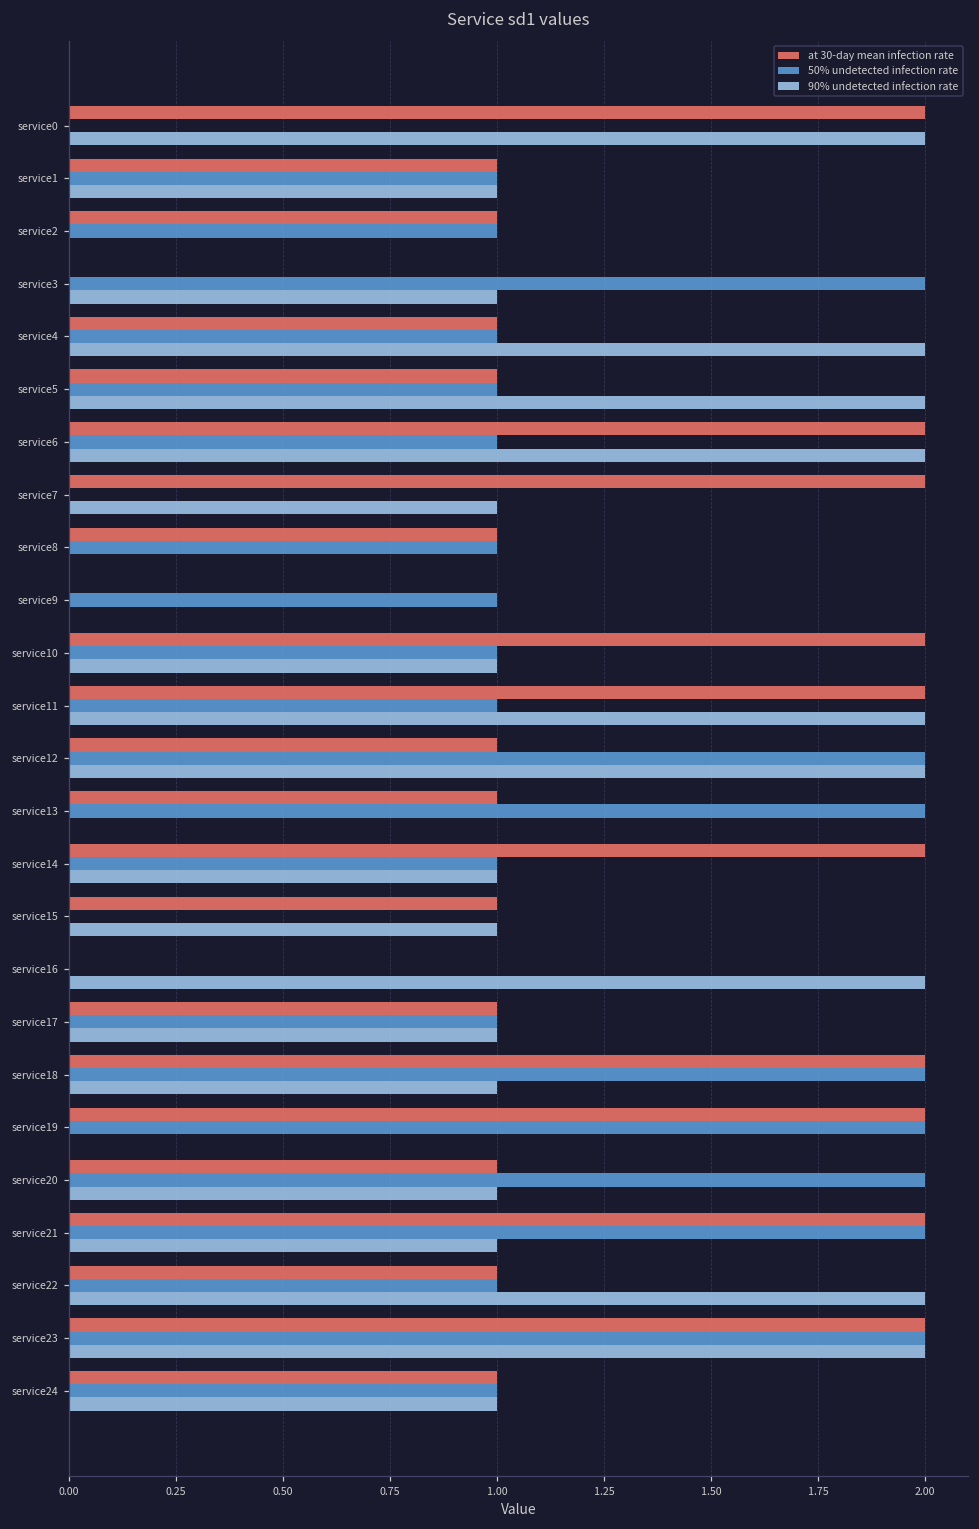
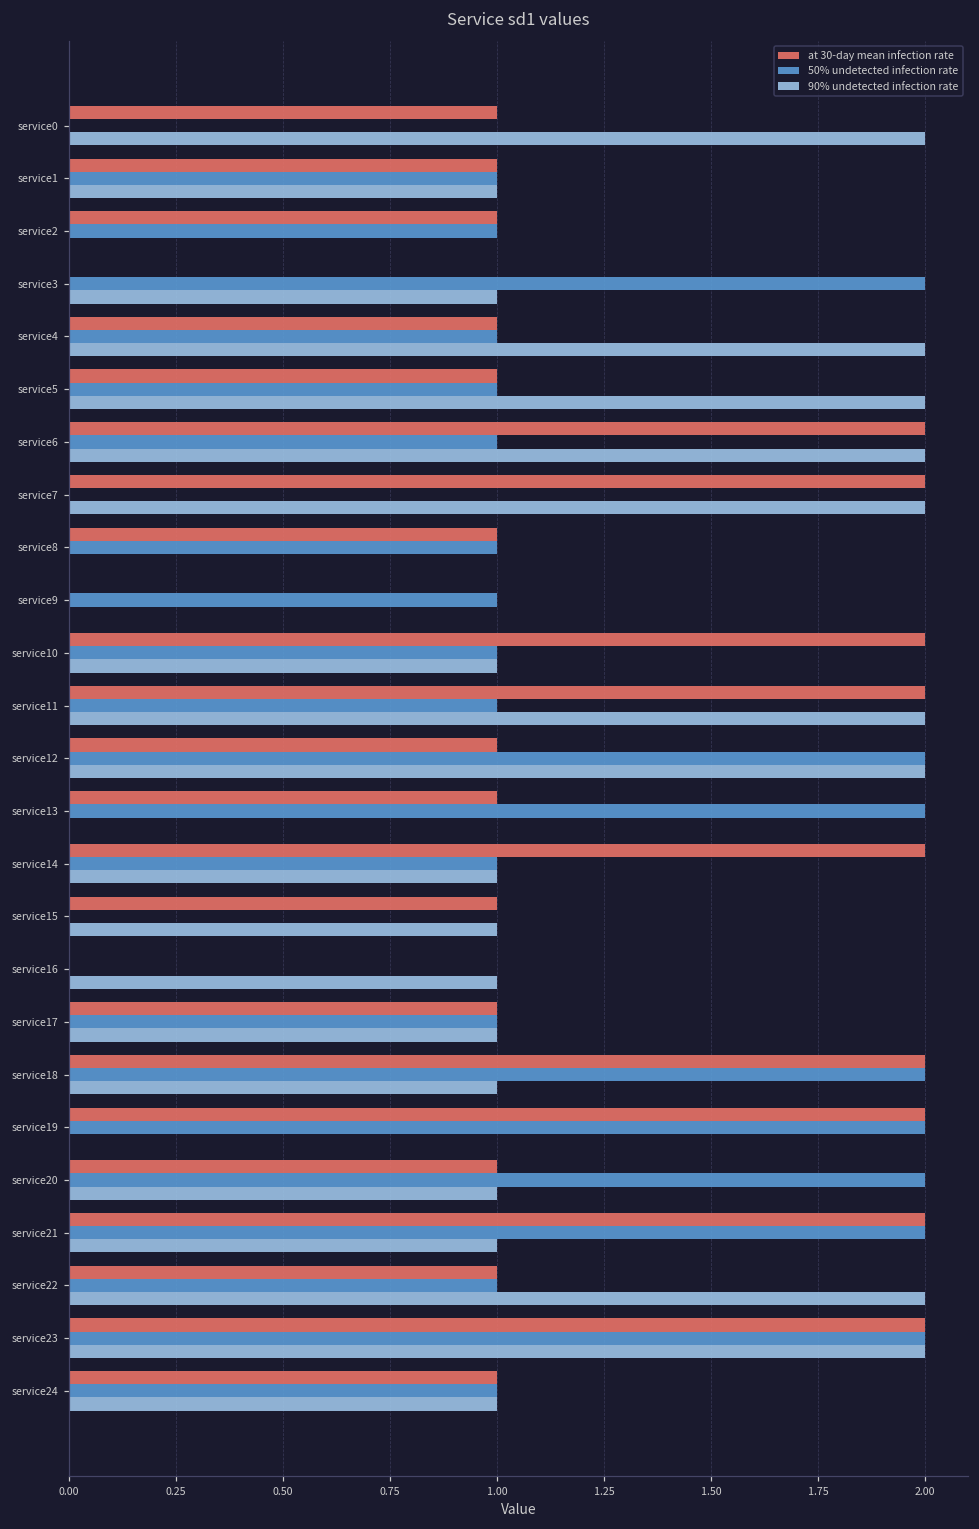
  {
    "at 30-day mean infection rate": {
-     "service0": 2,
+     "service0": 1,
      "service1": 1,
      "service2": 1,
      "service3": 0,
      "service4": 1,
      "service5": 1,
      "service6": 2,
      "service7": 2,
      "service8": 1,
      "service9": 0,
      "service10": 2,
      "service11": 2,
      "service12": 1,
      "service13": 1,
      "service14": 2,
      "service15": 1,
      "service16": 0,
      "service17": 1,
      "service18": 2,
      "service19": 2,
      "service20": 1,
      "service21": 2,
      "service22": 1,
      "service23": 2,
      "service24": 1
    },
    "50% undetected infection rate": {
      "service0": 0,
      "service1": 1,
      "service2": 1,
      "service3": 2,
      "service4": 1,
      "service5": 1,
      "service6": 1,
      "service7": 0,
      "service8": 1,
      "service9": 1,
      "service10": 1,
      "service11": 1,
      "service12": 2,
      "service13": 2,
      "service14": 1,
      "service15": 0,
      "service16": 0,
      "service17": 1,
      "service18": 2,
      "service19": 2,
      "service20": 2,
      "service21": 2,
      "service22": 1,
      "service23": 2,
      "service24": 1
    },
    "90% undetected infection rate": {
      "service0": 2,
      "service1": 1,
      "service2": 0,
      "service3": 1,
      "service4": 2,
      "service5": 2,
      "service6": 2,
-     "service7": 1,
+     "service7": 2,
      "service8": 0,
      "service9": 0,
      "service10": 1,
      "service11": 2,
      "service12": 2,
      "service13": 0,
      "service14": 1,
      "service15": 1,
-     "service16": 2,
+     "service16": 1,
      "service17": 1,
      "service18": 1,
      "service19": 0,
      "service20": 1,
      "service21": 1,
      "service22": 2,
      "service23": 2,
      "service24": 1
    }
  }
